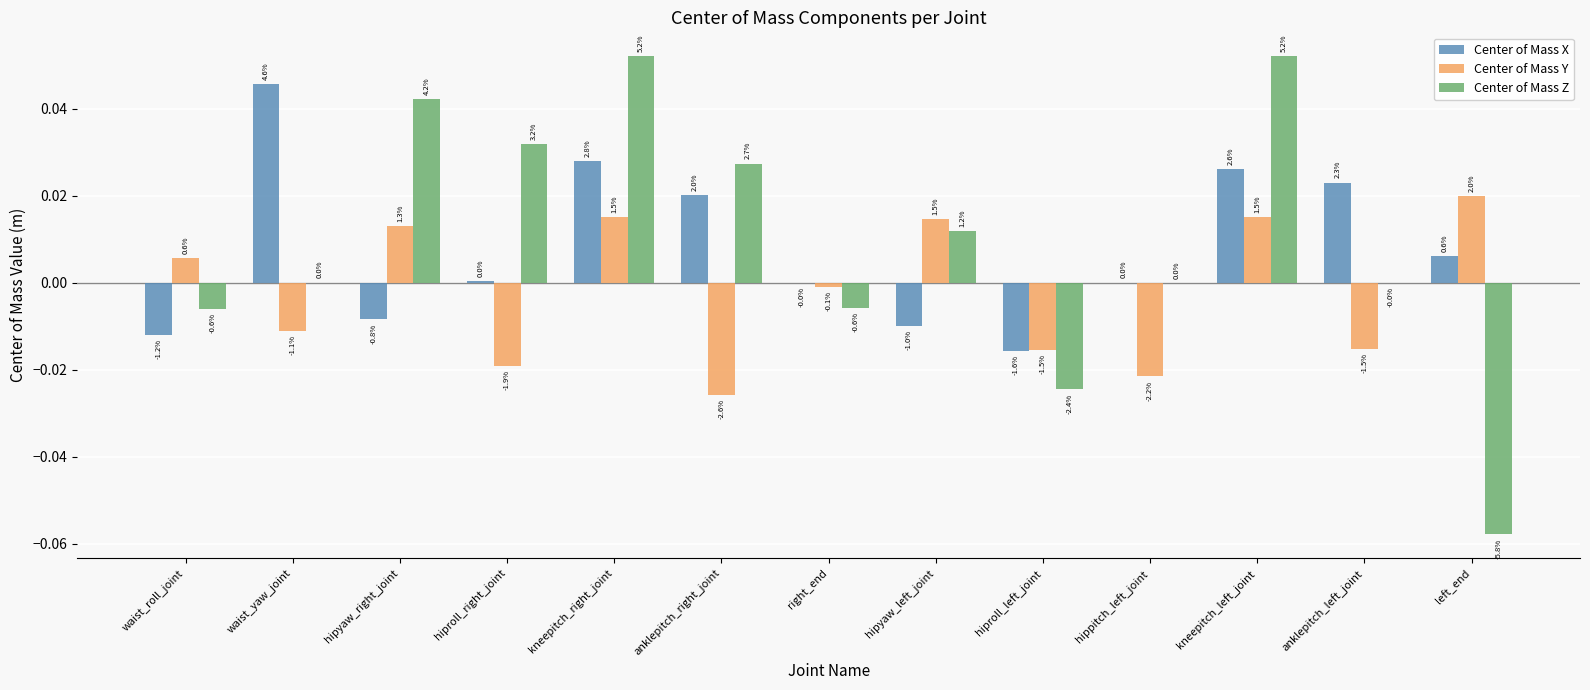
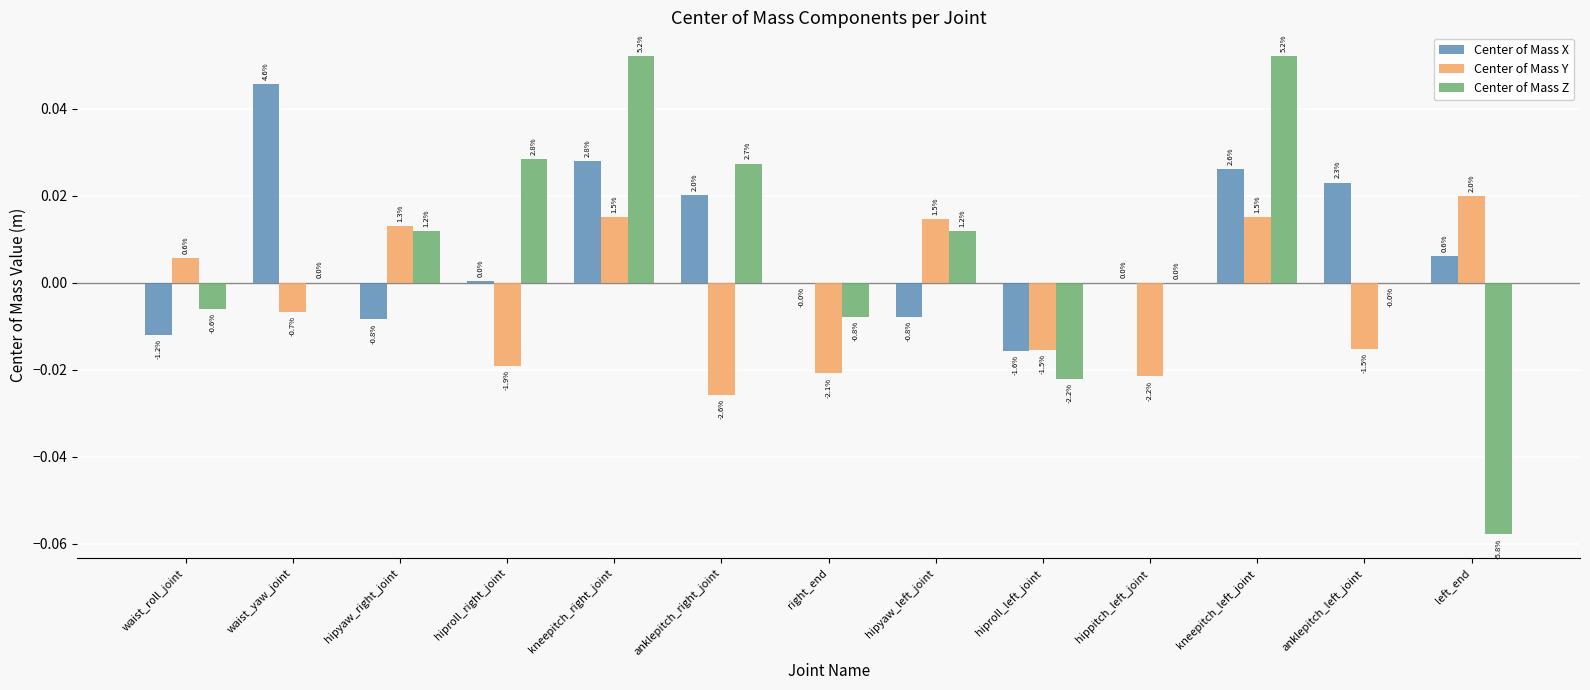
  {
    "Center of Mass X": {
      "waist_roll_joint": "-1.2%",
      "waist_yaw_joint": "4.6%",
      "hipyaw_right_joint": "-0.8%",
      "hiproll_right_joint": "0.0%",
      "kneepitch_right_joint": "2.8%",
      "anklepitch_right_joint": "2.0%",
      "right_end": "-0.0%",
-     "hipyaw_left_joint": "-1.0%",
+     "hipyaw_left_joint": "-0.8%",
      "hiproll_left_joint": "-1.6%",
      "hippitch_left_joint": "0.0%",
      "kneepitch_left_joint": "2.6%",
      "anklepitch_left_joint": "2.3%",
      "left_end": "0.6%"
    },
    "Center of Mass Y": {
      "waist_roll_joint": "0.6%",
-     "waist_yaw_joint": "-1.1%",
+     "waist_yaw_joint": "-0.7%",
      "hipyaw_right_joint": "1.3%",
      "hiproll_right_joint": "-1.9%",
      "kneepitch_right_joint": "1.5%",
      "anklepitch_right_joint": "-2.6%",
-     "right_end": "-0.1%",
+     "right_end": "-2.1%",
      "hipyaw_left_joint": "1.5%",
      "hiproll_left_joint": "-1.5%",
      "hippitch_left_joint": "-2.2%",
      "kneepitch_left_joint": "1.5%",
      "anklepitch_left_joint": "-1.5%",
      "left_end": "2.0%"
    },
    "Center of Mass Z": {
      "waist_roll_joint": "-0.6%",
      "waist_yaw_joint": "0.0%",
-     "hipyaw_right_joint": "4.2%",
-     "hiproll_right_joint": "3.2%",
+     "hipyaw_right_joint": "1.2%",
+     "hiproll_right_joint": "2.8%",
      "kneepitch_right_joint": "5.2%",
      "anklepitch_right_joint": "2.7%",
-     "right_end": "-0.6%",
+     "right_end": "-0.8%",
      "hipyaw_left_joint": "1.2%",
-     "hiproll_left_joint": "-2.4%",
+     "hiproll_left_joint": "-2.2%",
      "hippitch_left_joint": "0.0%",
      "kneepitch_left_joint": "5.2%",
      "anklepitch_left_joint": "-0.0%",
      "left_end": "-5.8%"
    }
  }
